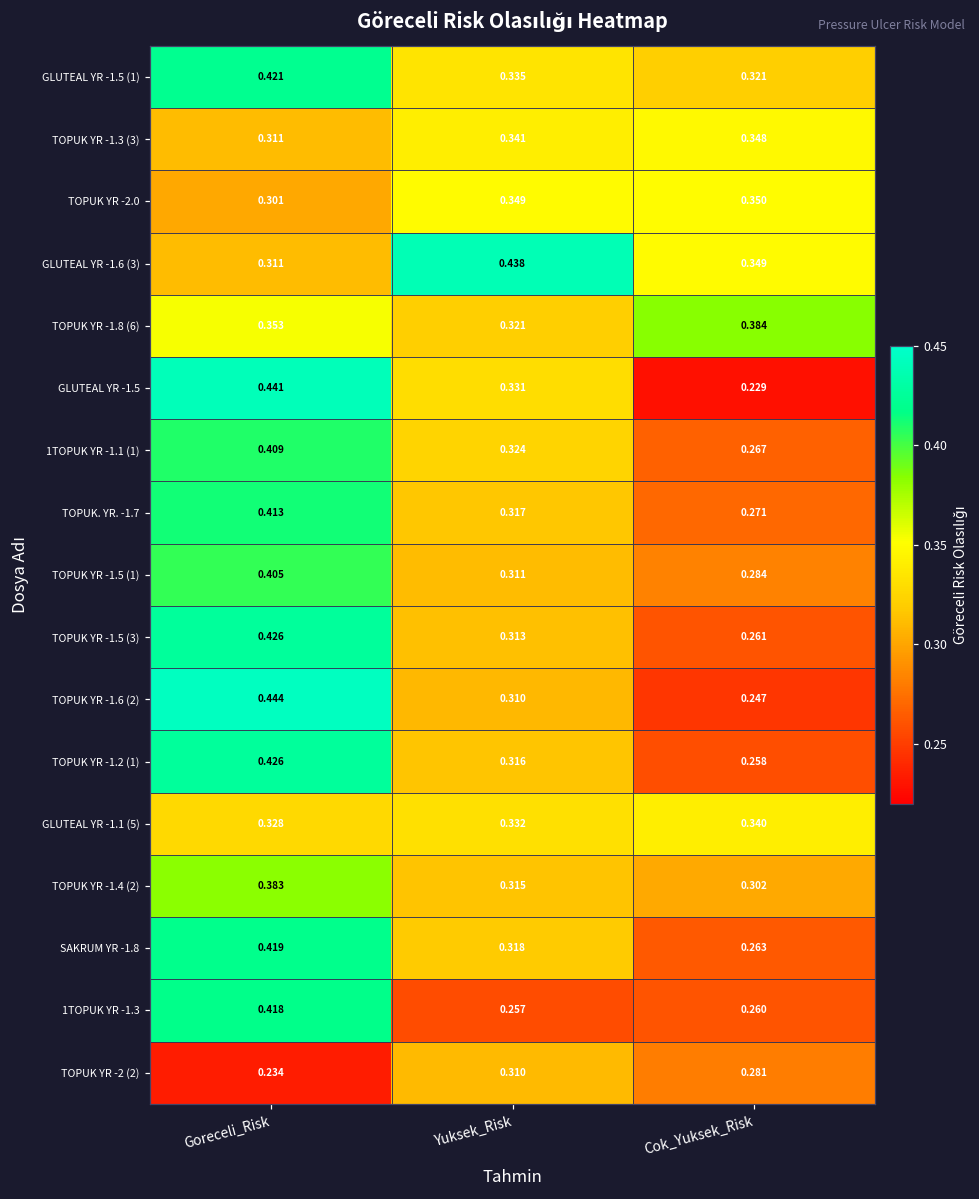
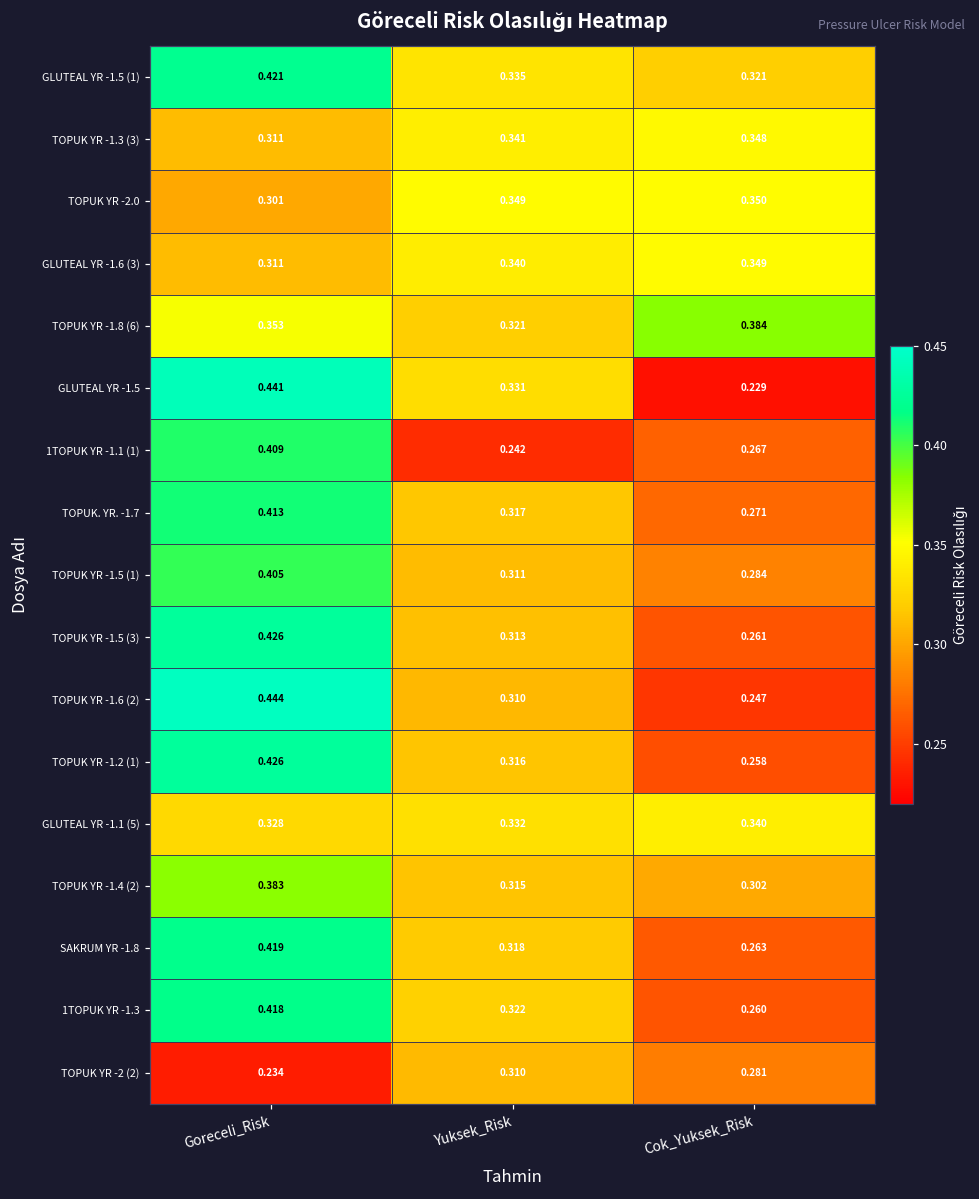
  {
    "GLUTEAL YR -1.5 (1)": {
      "Goreceli_Risk": 0.421,
      "Yuksek_Risk": 0.335,
      "Cok_Yuksek_Risk": 0.321
    },
    "TOPUK YR -1.3 (3)": {
      "Goreceli_Risk": 0.311,
      "Yuksek_Risk": 0.341,
      "Cok_Yuksek_Risk": 0.348
    },
    "TOPUK YR -2.0": {
      "Goreceli_Risk": 0.301,
      "Yuksek_Risk": 0.349,
      "Cok_Yuksek_Risk": 0.350
    },
    "GLUTEAL YR -1.6 (3)": {
      "Goreceli_Risk": 0.311,
-     "Yuksek_Risk": 0.438,
+     "Yuksek_Risk": 0.340,
      "Cok_Yuksek_Risk": 0.349
    },
    "TOPUK YR -1.8 (6)": {
      "Goreceli_Risk": 0.353,
      "Yuksek_Risk": 0.321,
      "Cok_Yuksek_Risk": 0.384
    },
    "GLUTEAL YR -1.5": {
      "Goreceli_Risk": 0.441,
      "Yuksek_Risk": 0.331,
      "Cok_Yuksek_Risk": 0.229
    },
    "1TOPUK YR -1.1 (1)": {
      "Goreceli_Risk": 0.409,
-     "Yuksek_Risk": 0.324,
+     "Yuksek_Risk": 0.242,
      "Cok_Yuksek_Risk": 0.267
    },
    "TOPUK. YR. -1.7": {
      "Goreceli_Risk": 0.413,
      "Yuksek_Risk": 0.317,
      "Cok_Yuksek_Risk": 0.271
    },
    "TOPUK YR -1.5 (1)": {
      "Goreceli_Risk": 0.405,
      "Yuksek_Risk": 0.311,
      "Cok_Yuksek_Risk": 0.284
    },
    "TOPUK YR -1.5 (3)": {
      "Goreceli_Risk": 0.426,
      "Yuksek_Risk": 0.313,
      "Cok_Yuksek_Risk": 0.261
    },
    "TOPUK YR -1.6 (2)": {
      "Goreceli_Risk": 0.444,
      "Yuksek_Risk": 0.310,
      "Cok_Yuksek_Risk": 0.247
    },
    "TOPUK YR -1.2 (1)": {
      "Goreceli_Risk": 0.426,
      "Yuksek_Risk": 0.316,
      "Cok_Yuksek_Risk": 0.258
    },
    "GLUTEAL YR -1.1 (5)": {
      "Goreceli_Risk": 0.328,
      "Yuksek_Risk": 0.332,
      "Cok_Yuksek_Risk": 0.340
    },
    "TOPUK YR -1.4 (2)": {
      "Goreceli_Risk": 0.383,
      "Yuksek_Risk": 0.315,
      "Cok_Yuksek_Risk": 0.302
    },
    "SAKRUM YR -1.8": {
      "Goreceli_Risk": 0.419,
      "Yuksek_Risk": 0.318,
      "Cok_Yuksek_Risk": 0.263
    },
    "1TOPUK YR -1.3": {
      "Goreceli_Risk": 0.418,
-     "Yuksek_Risk": 0.257,
+     "Yuksek_Risk": 0.322,
      "Cok_Yuksek_Risk": 0.260
    },
    "TOPUK YR -2 (2)": {
      "Goreceli_Risk": 0.234,
      "Yuksek_Risk": 0.310,
      "Cok_Yuksek_Risk": 0.281
    }
  }
